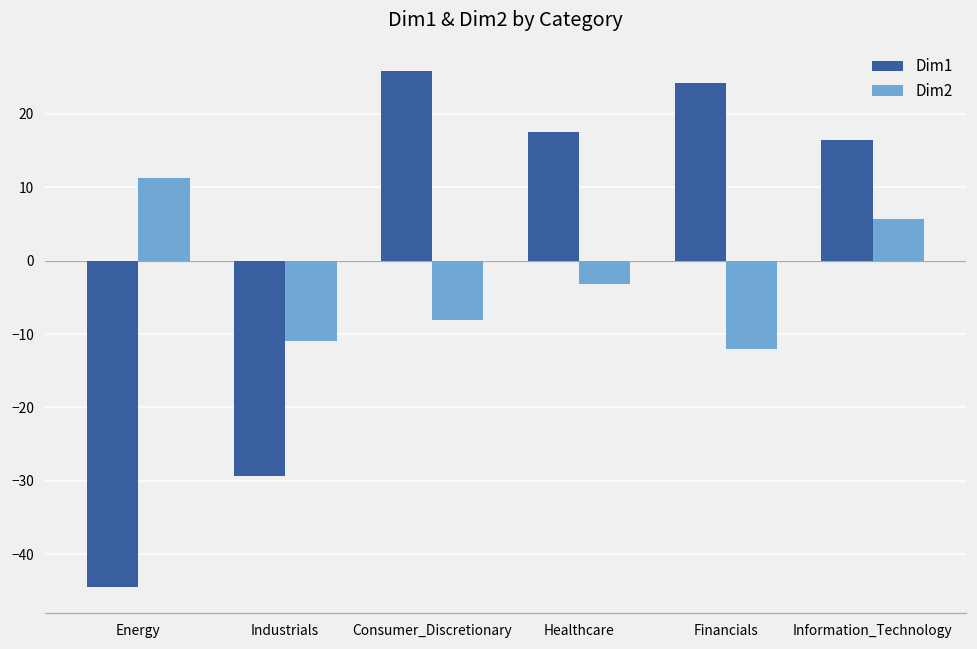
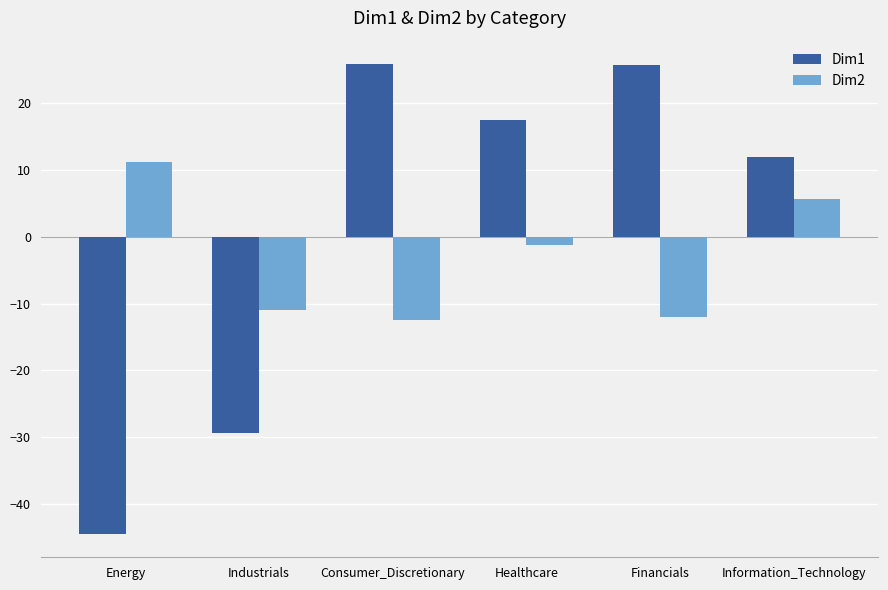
  {
    "Dim1": {
      "Energy": -44,
      "Industrials": -29,
      "Consumer_Discretionary": 26,
      "Healthcare": 18,
-     "Financials": 24,
-     "Information_Technology": 16
+     "Financials": 26,
+     "Information_Technology": 12
    },
    "Dim2": {
      "Energy": 11,
      "Industrials": -11,
-     "Consumer_Discretionary": -8,
-     "Healthcare": -3,
+     "Consumer_Discretionary": -12,
+     "Healthcare": -1,
      "Financials": -12,
      "Information_Technology": 6
    }
  }
